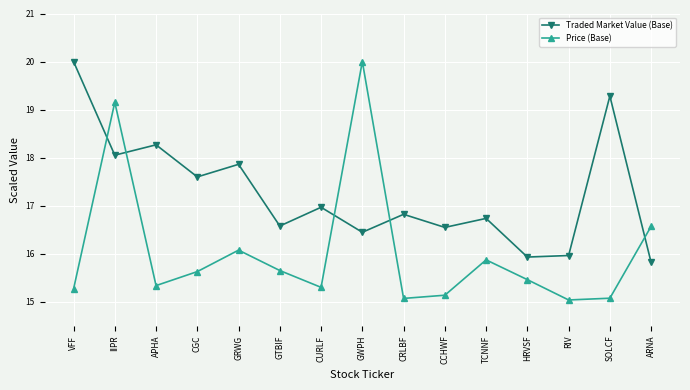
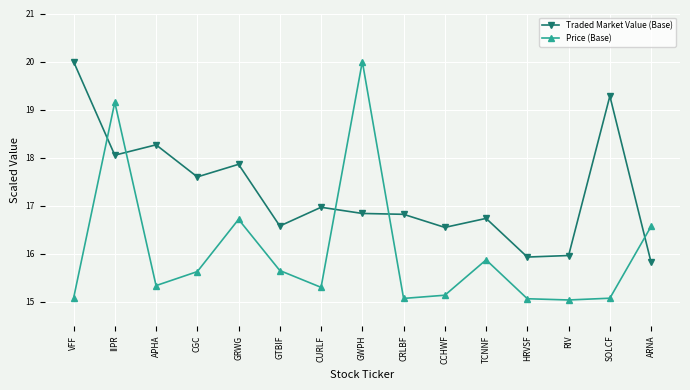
  {
    "Traded Market Value (Base)": {
      "VFF": 20.0,
      "IIPR": 18.1,
      "APHA": 18.3,
      "CGC": 17.6,
      "GRWG": 17.9,
      "GTBIF": 16.6,
      "CURLF": 17.0,
-     "GWPH": 16.4,
+     "GWPH": 16.8,
      "CRLBF": 16.8,
      "CCHWF": 16.5,
      "TCNNF": 16.7,
      "HRVSF": 15.9,
      "RIV": 16.0,
      "SOLCF": 19.3,
      "ARNA": 15.8
    },
    "Price (Base)": {
-     "VFF": 15.3,
+     "VFF": 15.1,
      "IIPR": 19.2,
      "APHA": 15.3,
      "CGC": 15.6,
-     "GRWG": 16.1,
+     "GRWG": 16.7,
      "GTBIF": 15.7,
      "CURLF": 15.3,
      "GWPH": 20.0,
      "CRLBF": 15.1,
      "CCHWF": 15.1,
      "TCNNF": 15.9,
-     "HRVSF": 15.5,
+     "HRVSF": 15.1,
      "RIV": 15.0,
      "SOLCF": 15.1,
      "ARNA": 16.6
    }
  }
